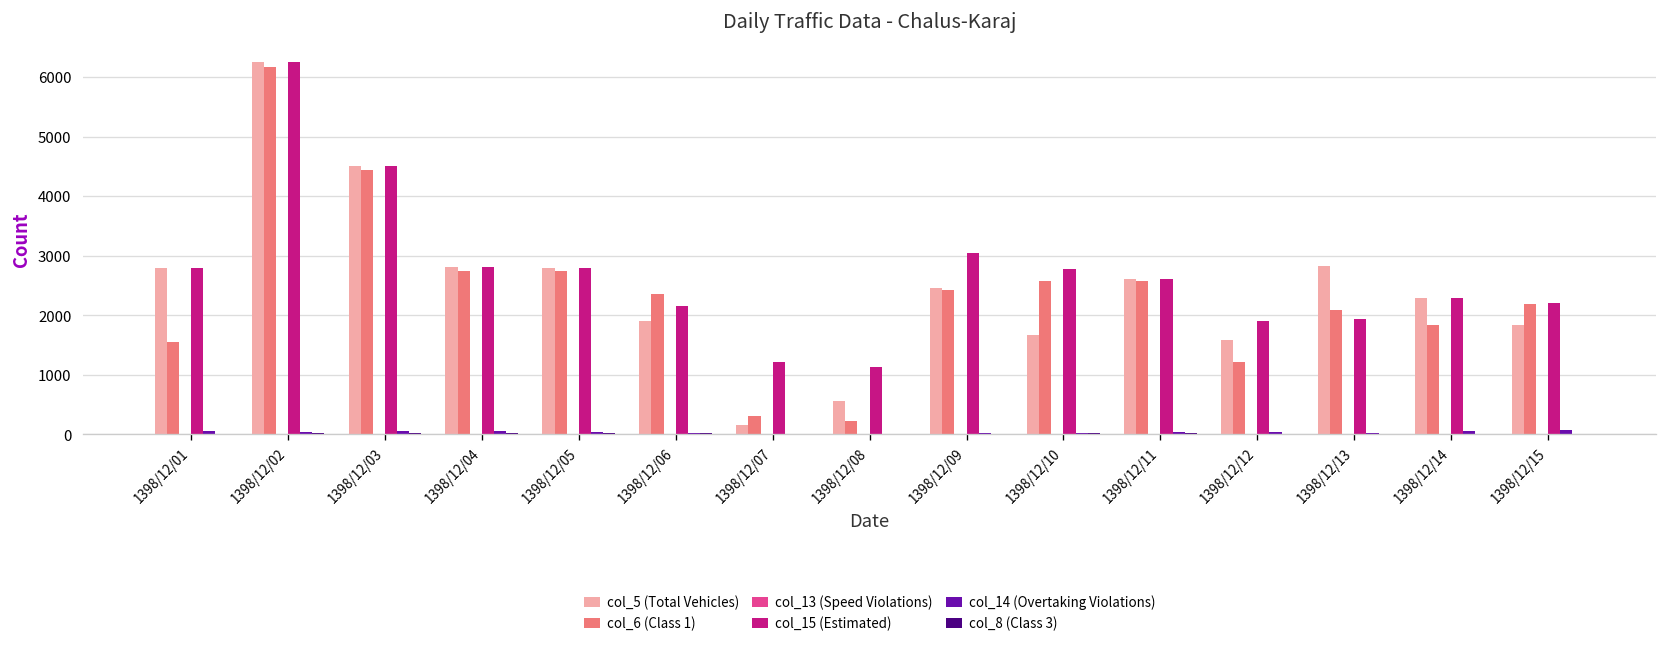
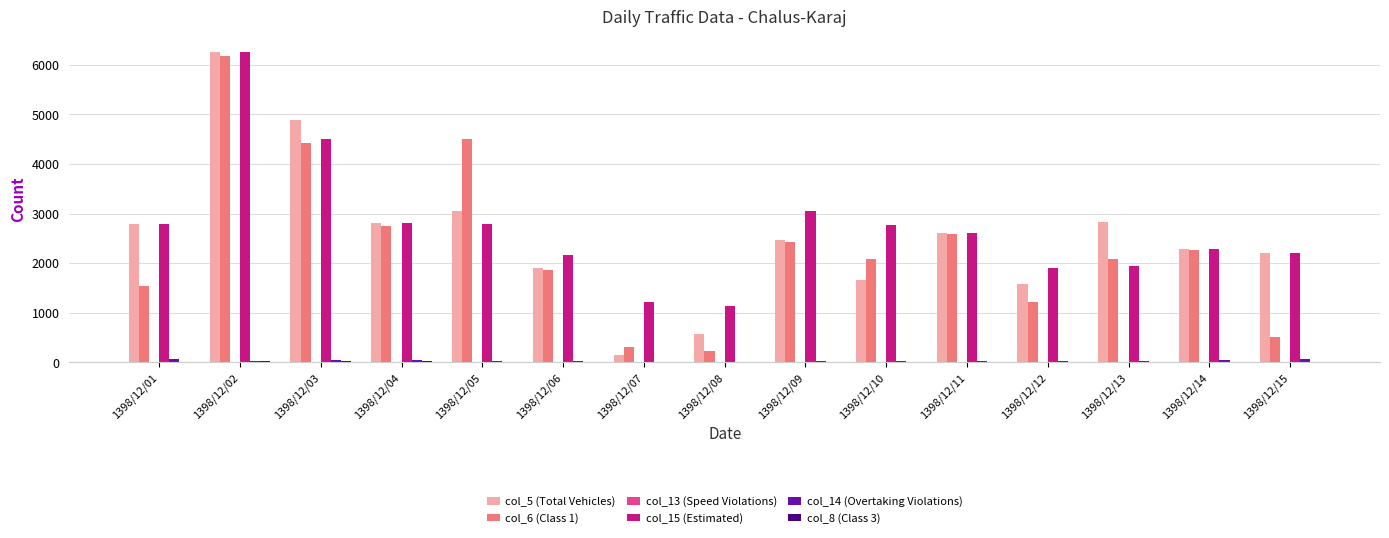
  {
    "col_5 (Total Vehicles)": {
      "1398/12/01": 2800,
      "1398/12/02": 6300,
-     "1398/12/03": 4500,
+     "1398/12/03": 4900,
      "1398/12/04": 2800,
-     "1398/12/05": 2800,
+     "1398/12/05": 3100,
      "1398/12/06": 1900,
      "1398/12/07": 200,
      "1398/12/08": 600,
      "1398/12/09": 2500,
      "1398/12/10": 1700,
      "1398/12/11": 2600,
      "1398/12/12": 1600,
      "1398/12/13": 2800,
      "1398/12/14": 2300,
-     "1398/12/15": 1800
+     "1398/12/15": 2200
    },
    "col_6 (Class 1)": {
      "1398/12/01": 1500,
      "1398/12/02": 6200,
      "1398/12/03": 4400,
      "1398/12/04": 2700,
-     "1398/12/05": 2700,
-     "1398/12/06": 2400,
+     "1398/12/05": 4500,
+     "1398/12/06": 1900,
      "1398/12/07": 300,
      "1398/12/08": 200,
      "1398/12/09": 2400,
-     "1398/12/10": 2600,
+     "1398/12/10": 2100,
      "1398/12/11": 2600,
      "1398/12/12": 1200,
      "1398/12/13": 2100,
-     "1398/12/14": 1800,
-     "1398/12/15": 2200
+     "1398/12/14": 2300,
+     "1398/12/15": 500
    }
  }
